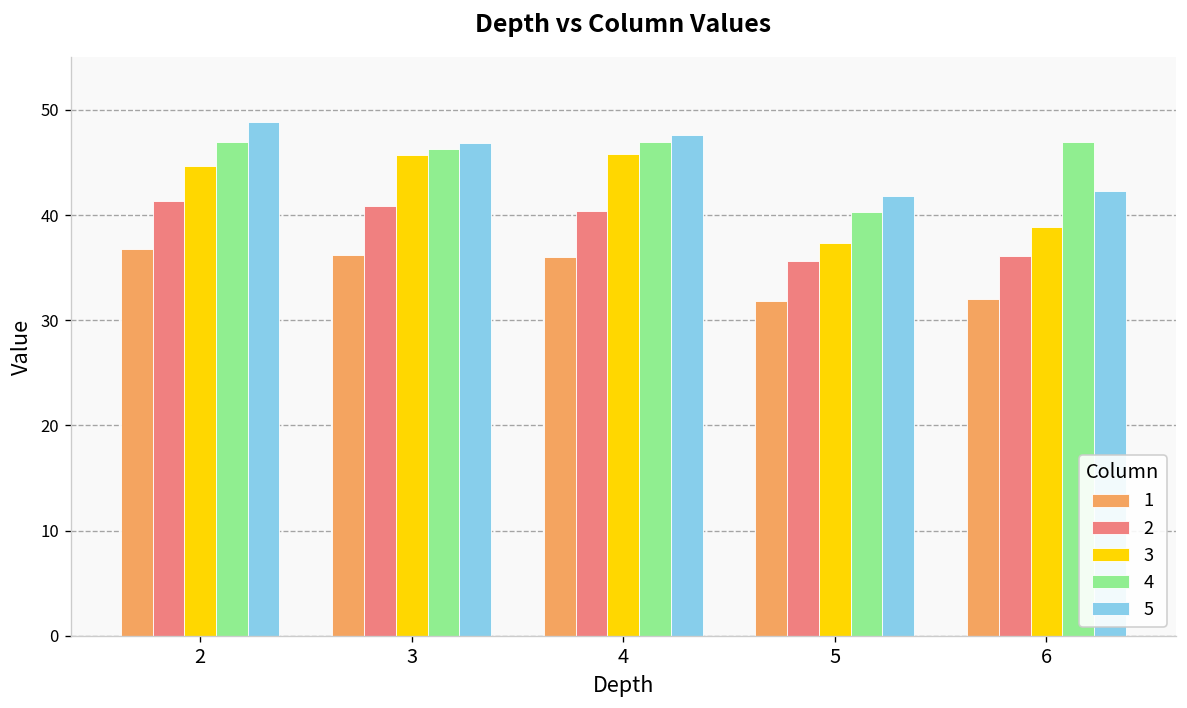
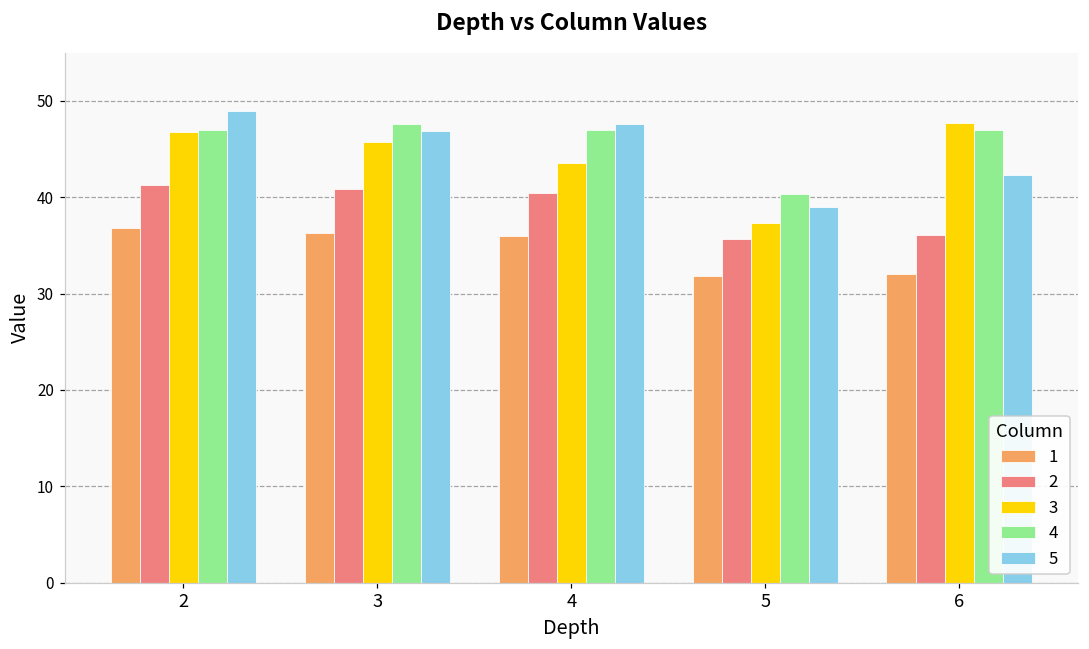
  {
    "3": {
-     "2": 45,
+     "2": 47,
      "3": 46,
-     "4": 46,
+     "4": 44,
      "5": 37,
-     "6": 39
+     "6": 48
    },
    "4": {
      "2": 47,
-     "3": 46,
+     "3": 48,
      "4": 47,
      "5": 40,
      "6": 47
    },
    "5": {
      "2": 49,
      "3": 47,
      "4": 48,
-     "5": 42,
+     "5": 39,
      "6": 42
    }
  }
